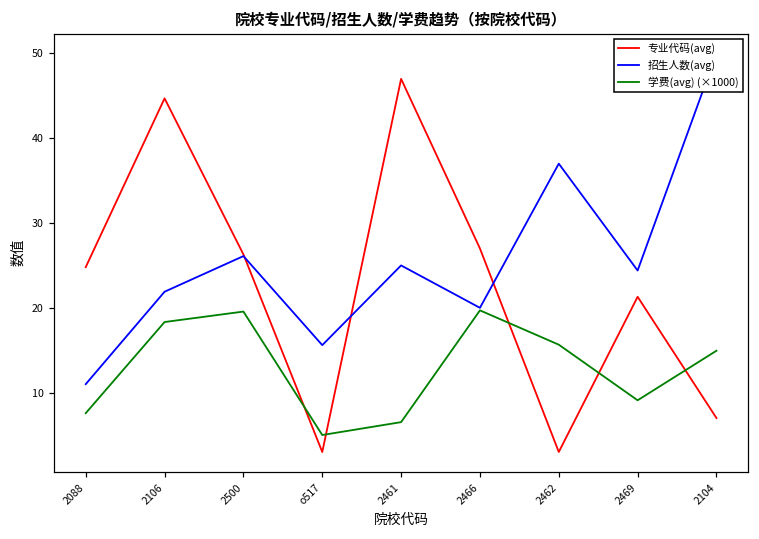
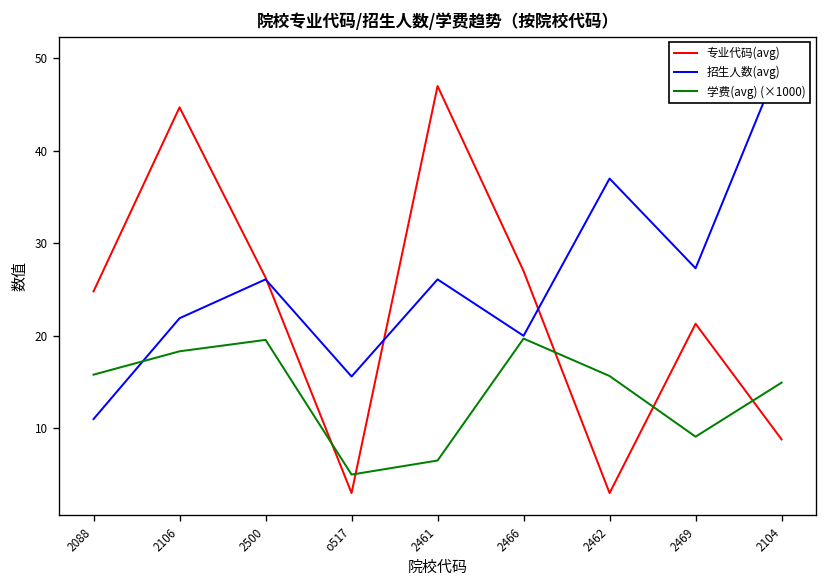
  {
    "专业代码(avg)": {
      "2088": 25,
      "2106": 45,
      "o517": 3,
      "2461": 47,
      "2466": 27,
      "2462": 3,
      "2469": 21,
-     "2104": 7
+     "2104": 9
    },
    "招生人数(avg)": {
      "2088": 11,
      "2106": 22,
      "o517": 16,
-     "2461": 25,
+     "2461": 26,
      "2462": 37,
-     "2469": 24
+     "2469": 27
    },
    "学费(avg) (×1000)": {
-     "2088": 8,
+     "2088": 16,
      "2106": 18,
      "2500": 20,
      "o517": 5,
      "2461": 7,
      "2462": 16,
      "2469": 9,
      "2104": 15
    }
  }
